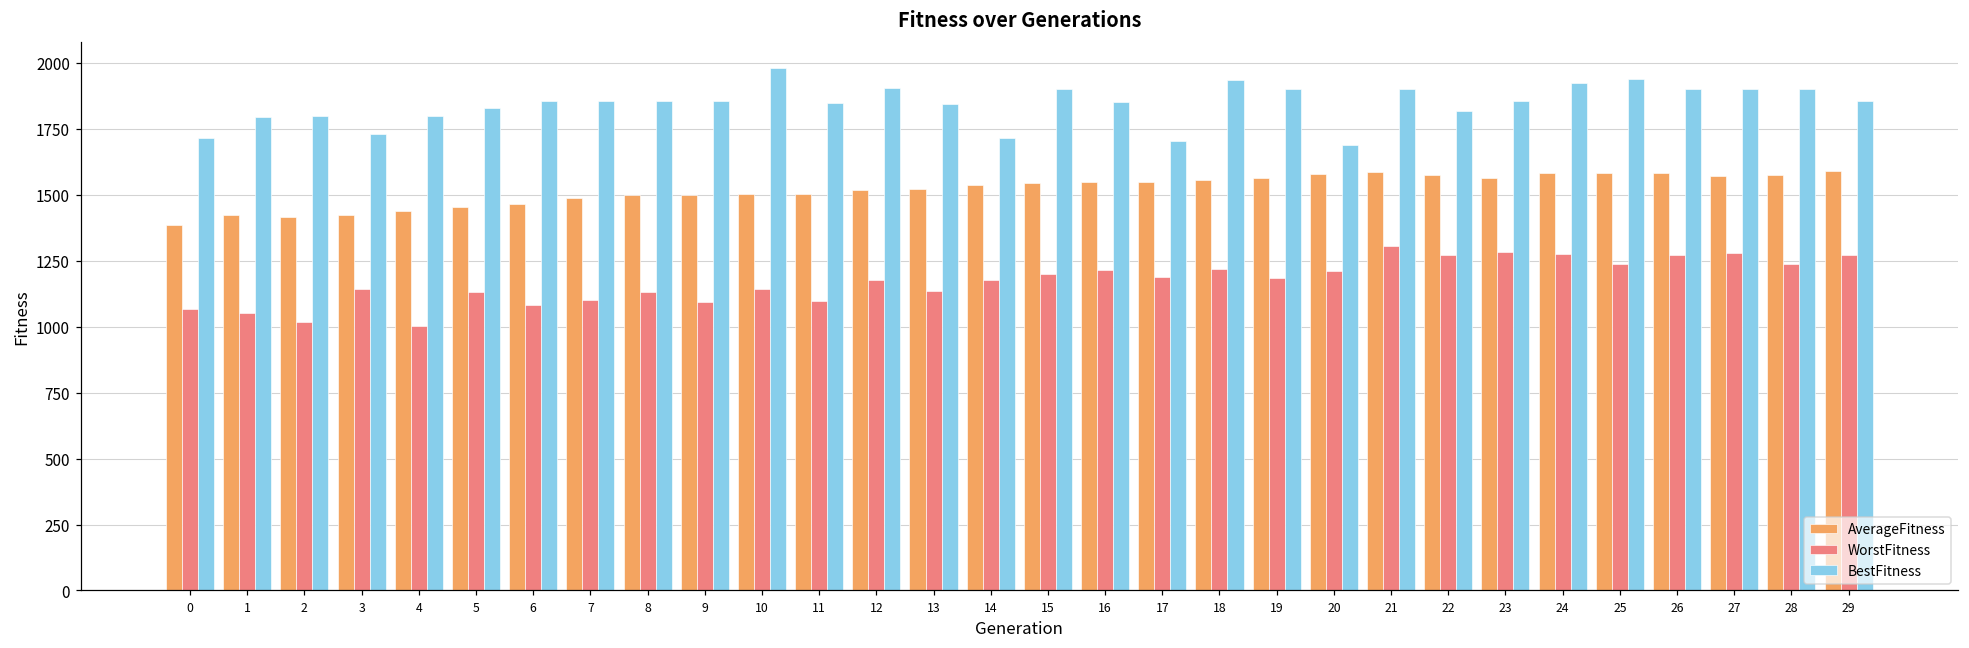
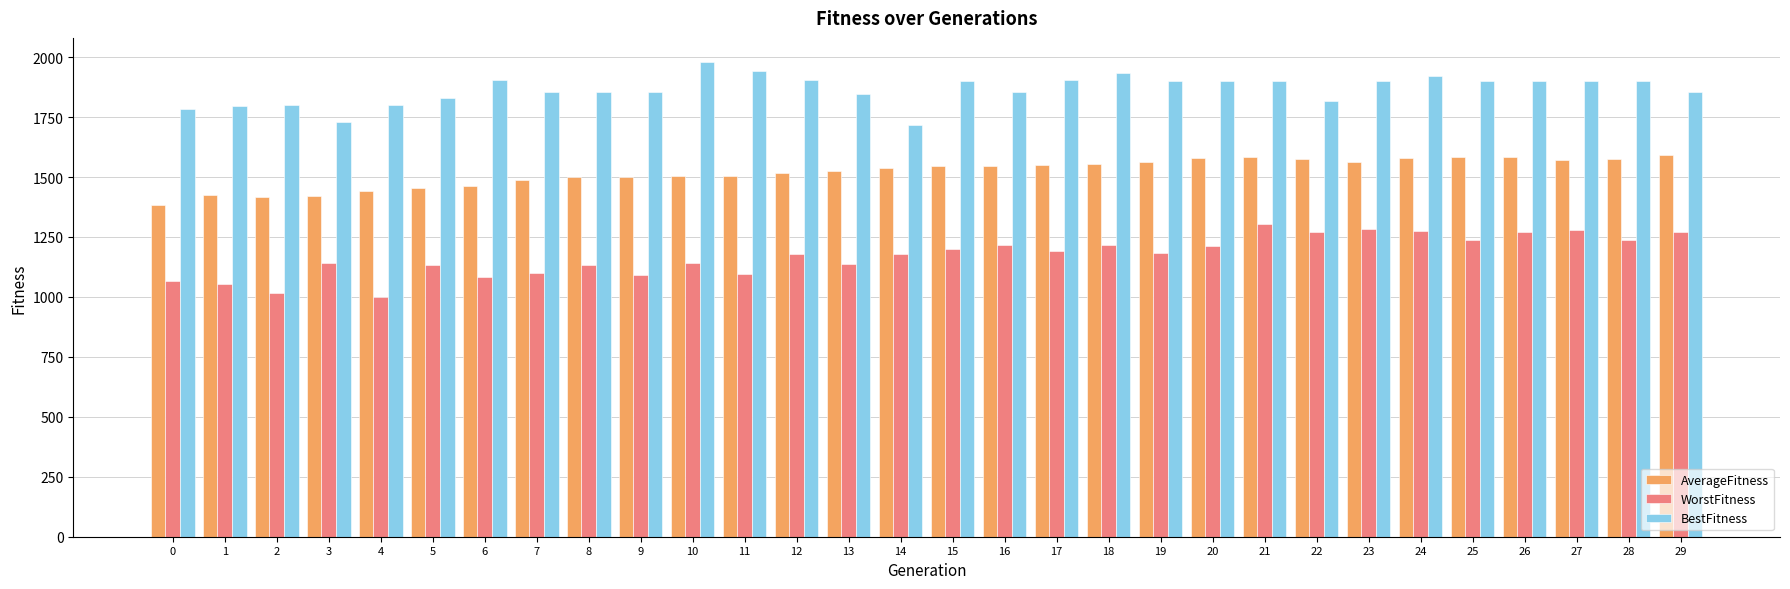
  {
    "BestFitness": {
-     "0": 1720,
+     "0": 1780,
      "1": 1800,
      "2": 1800,
      "3": 1730,
      "4": 1800,
      "5": 1830,
-     "6": 1860,
+     "6": 1900,
      "7": 1860,
      "8": 1860,
      "9": 1860,
      "10": 1980,
-     "11": 1850,
+     "11": 1940,
      "12": 1910,
      "13": 1850,
      "14": 1720,
      "15": 1900,
      "16": 1850,
-     "17": 1710,
+     "17": 1910,
      "18": 1940,
      "19": 1900,
-     "20": 1690,
+     "20": 1900,
      "21": 1900,
      "22": 1820,
-     "23": 1850,
+     "23": 1900,
      "24": 1920,
-     "25": 1940,
+     "25": 1900,
      "26": 1900,
      "27": 1900,
      "28": 1900,
      "29": 1860
    }
  }
